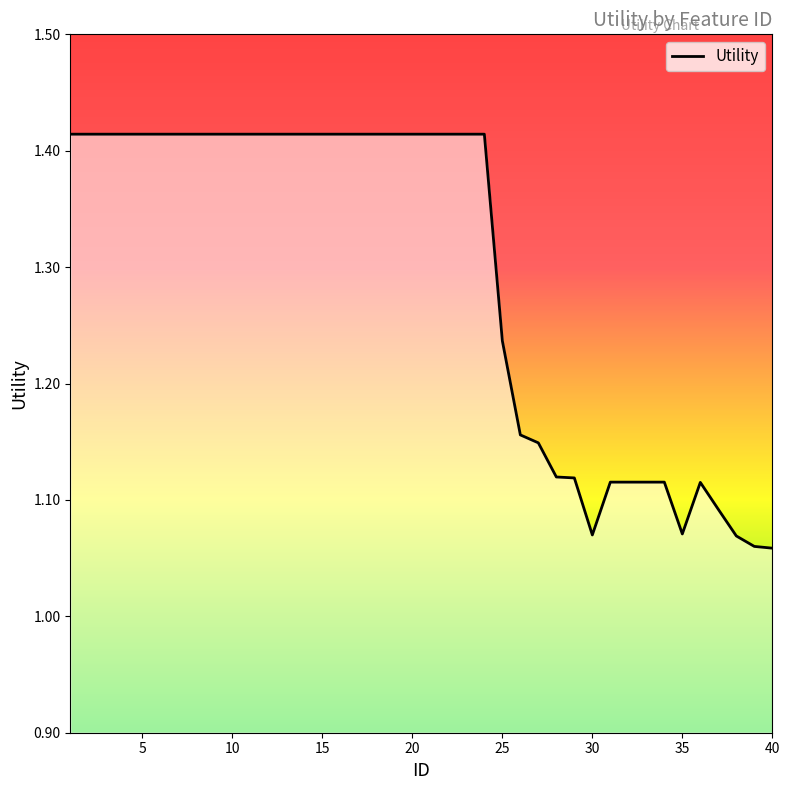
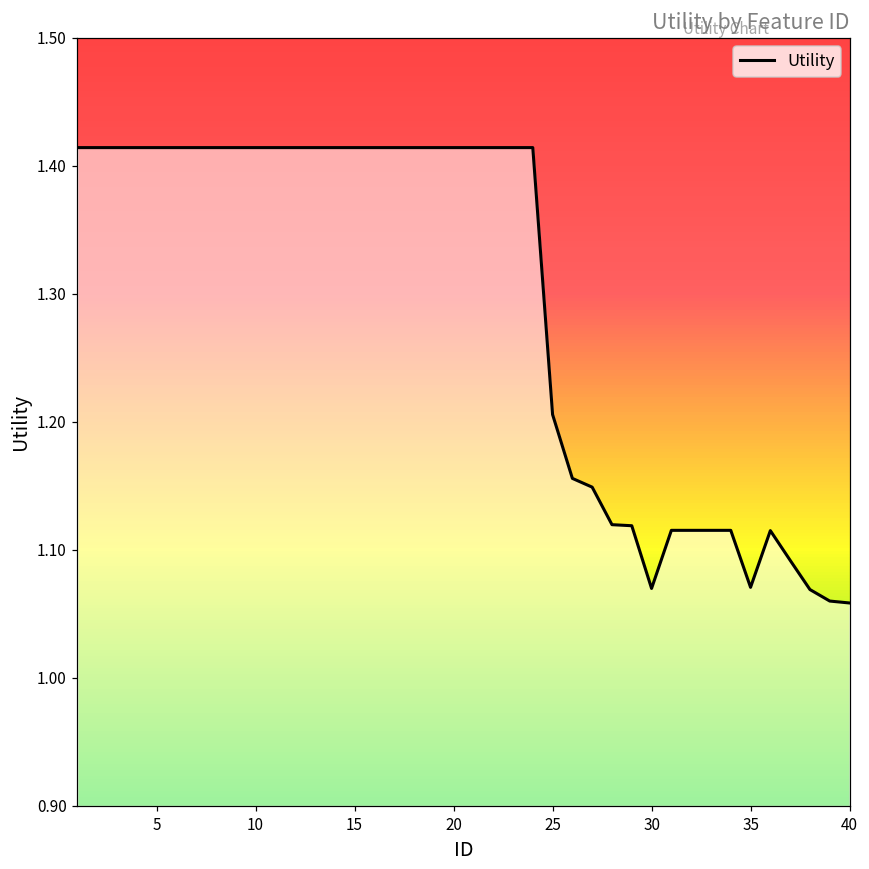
  {
    "5": 1.414,
    "10": 1.414,
    "15": 1.414,
    "20": 1.414,
-   "25": 1.237,
+   "25": 1.206,
    "30": 1.070,
    "35": 1.071,
    "40": 1.059
  }
